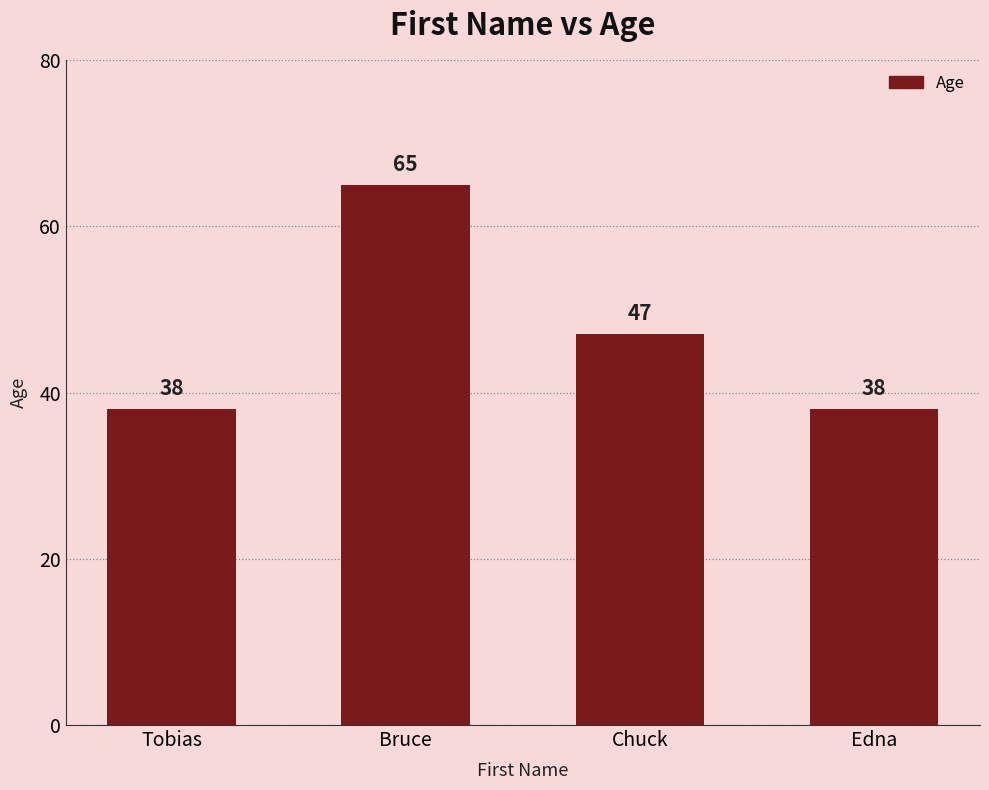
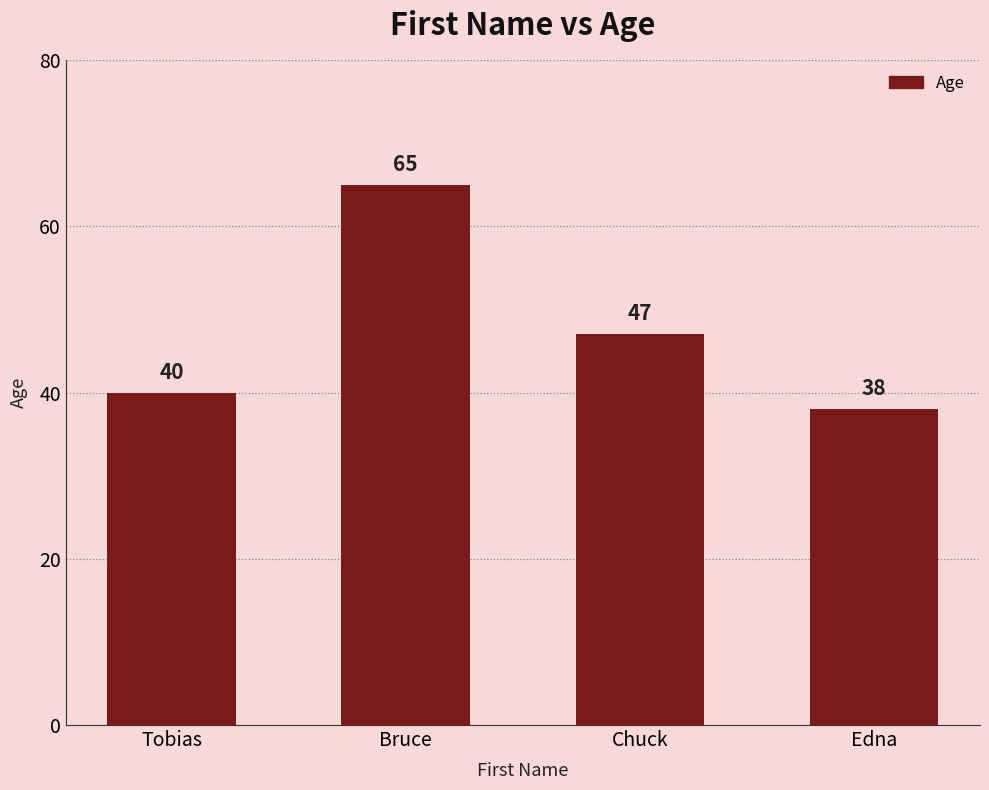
  {
-   "Tobias": 38,
+   "Tobias": 40,
    "Bruce": 65,
    "Chuck": 47,
    "Edna": 38
  }
